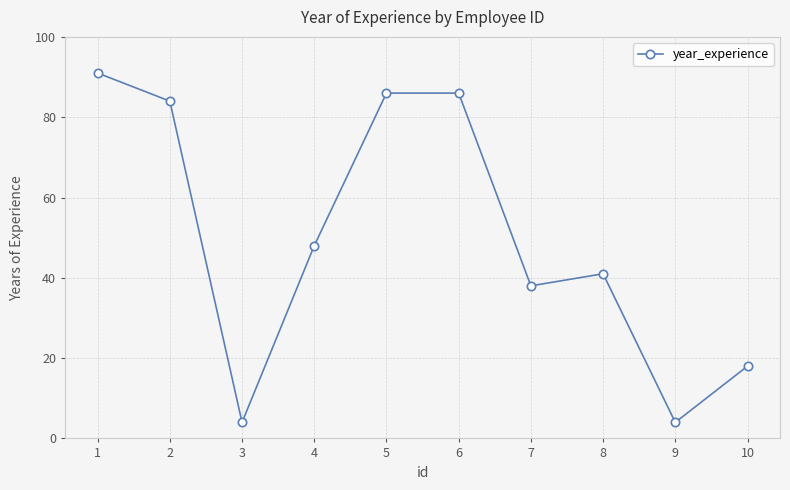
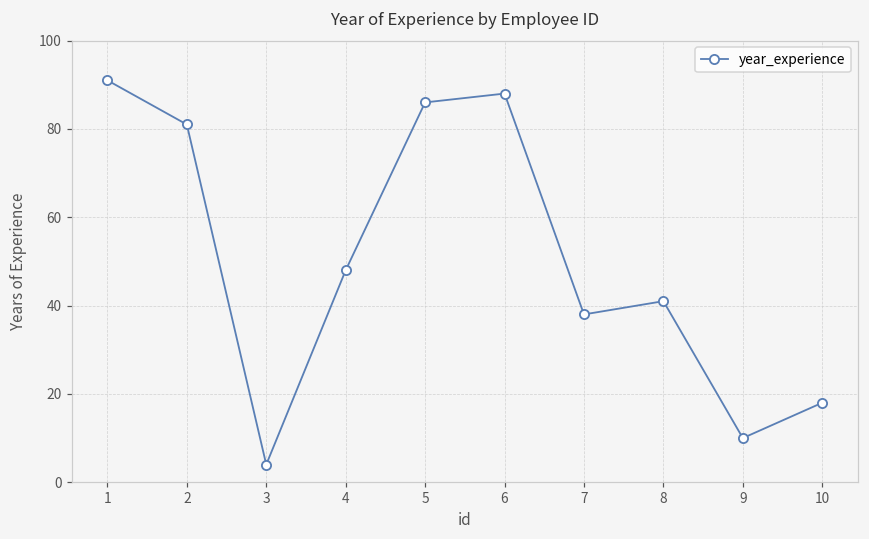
  {
    "1": 91,
-   "2": 84,
+   "2": 81,
    "3": 4,
    "4": 48,
    "5": 86,
-   "6": 86,
+   "6": 88,
    "7": 38,
    "8": 41,
-   "9": 4,
+   "9": 10,
    "10": 18
  }
